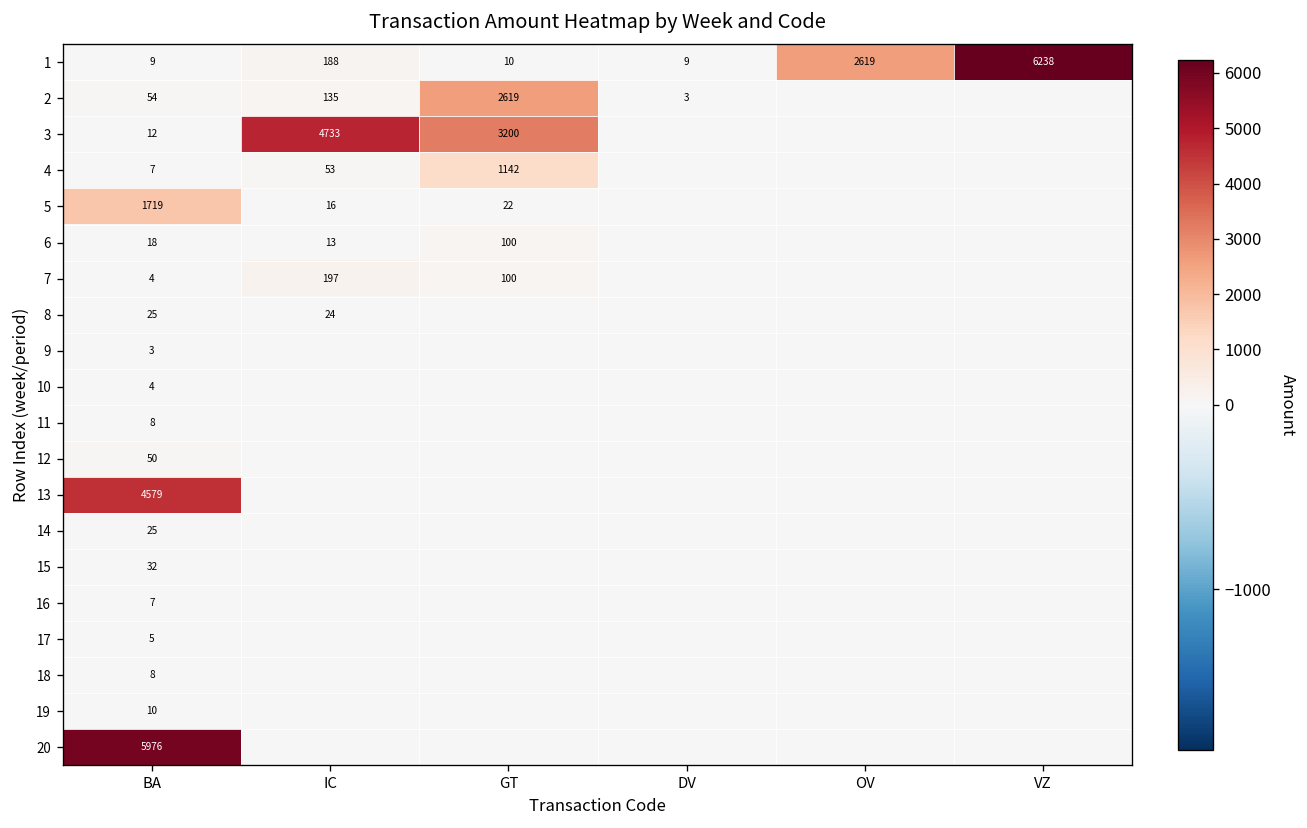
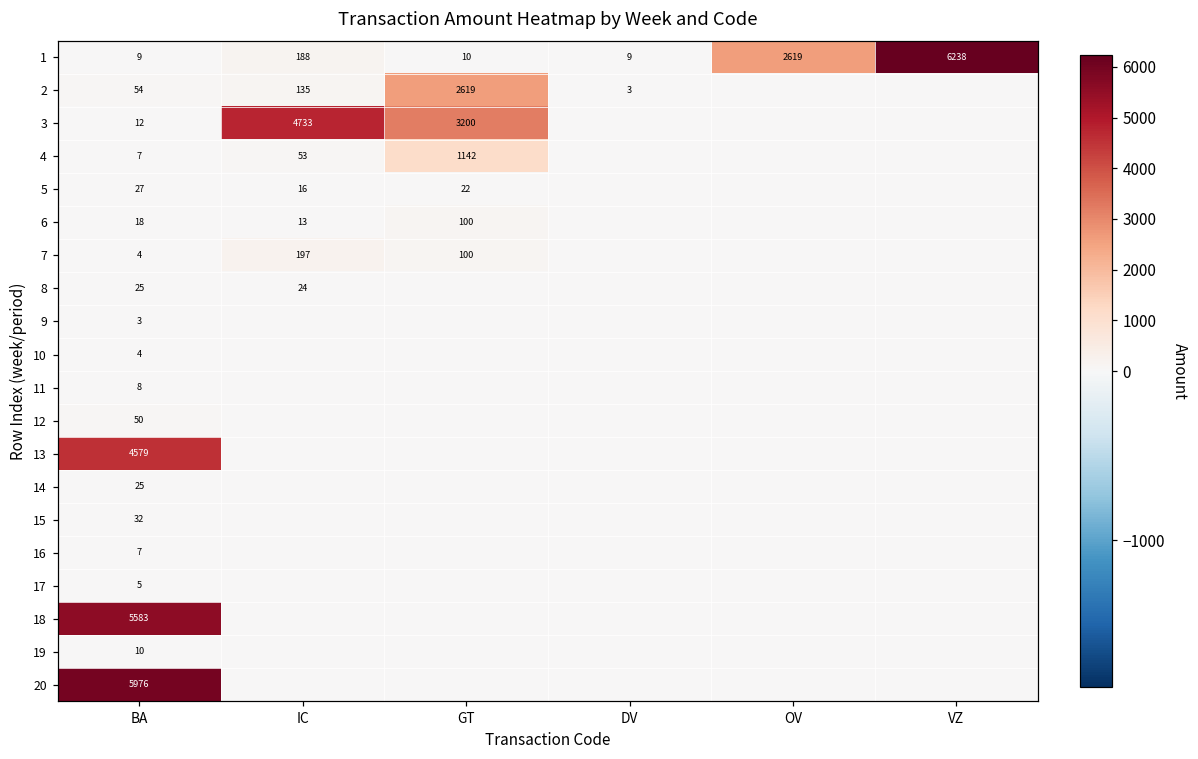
  {
    "1": {
      "BA": 9,
      "IC": 188,
      "GT": 10,
      "DV": 9,
      "OV": 2619,
      "VZ": 6238
    },
    "2": {
      "BA": 54,
      "IC": 135,
      "GT": 2619,
      "DV": 3
    },
    "3": {
      "BA": 12,
      "IC": 4733,
      "GT": 3200
    },
    "4": {
      "BA": 7,
      "IC": 53,
      "GT": 1142
    },
    "5": {
-     "BA": 1719,
+     "BA": 27,
      "IC": 16,
      "GT": 22
    },
    "6": {
      "BA": 18,
      "IC": 13,
      "GT": 100
    },
    "7": {
      "BA": 4,
      "IC": 197,
      "GT": 100
    },
    "8": {
      "BA": 25,
      "IC": 24
    },
    "9": {
      "BA": 3
    },
    "10": {
      "BA": 4
    },
    "11": {
      "BA": 8
    },
    "12": {
      "BA": 50
    },
    "13": {
      "BA": 4579
    },
    "14": {
      "BA": 25
    },
    "15": {
      "BA": 32
    },
    "16": {
      "BA": 7
    },
    "17": {
      "BA": 5
    },
    "18": {
-     "BA": 8
+     "BA": 5583
    },
    "19": {
      "BA": 10
    },
    "20": {
      "BA": 5976
    }
  }
